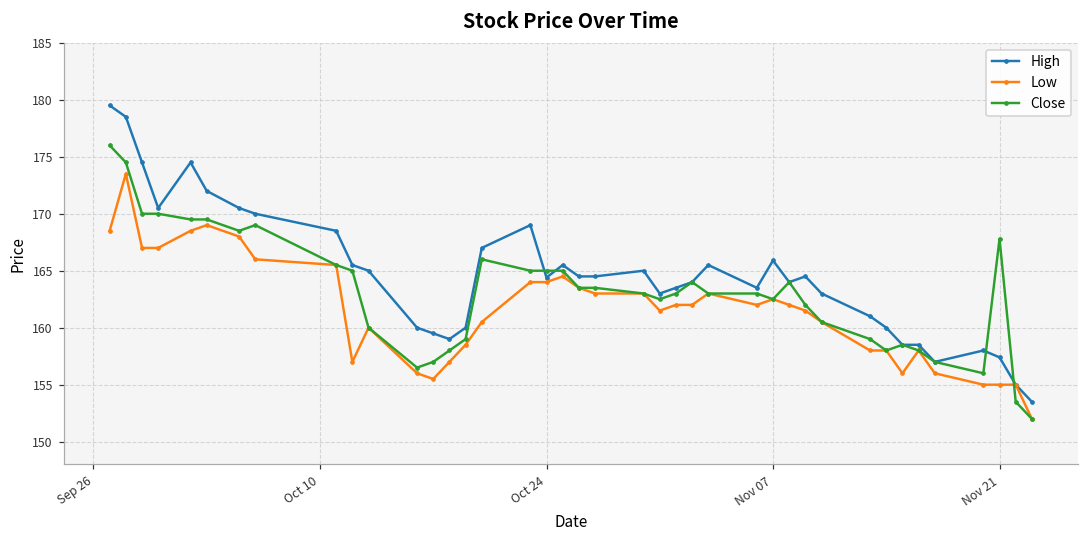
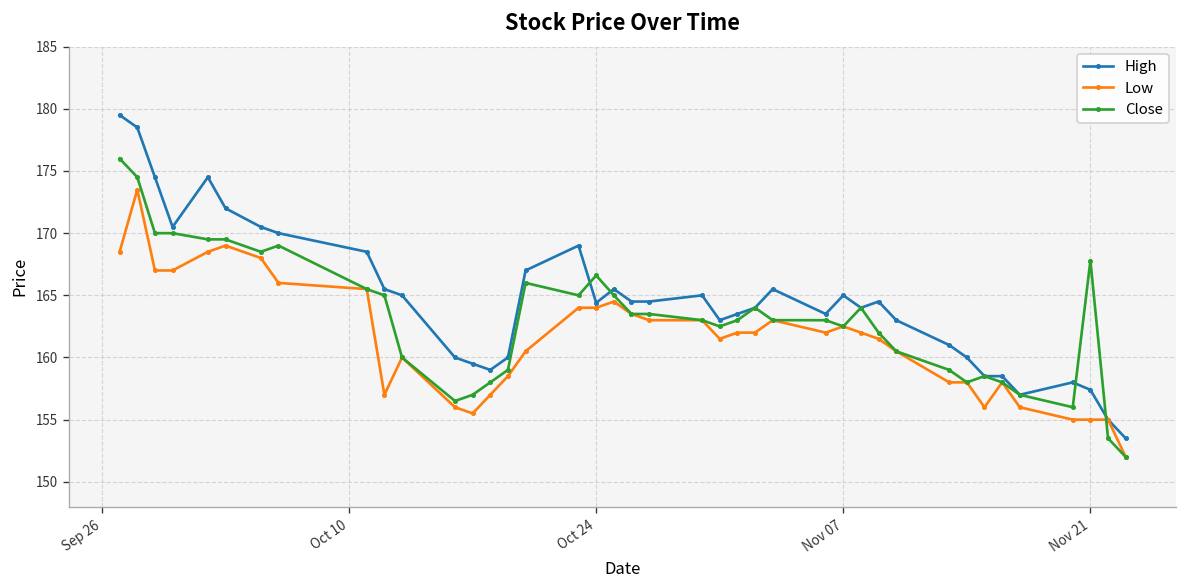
  {
    "High": {
      "Oct 24": 164.4,
-     "Nov 07": 165.9,
+     "Nov 07": 165.0,
      "Nov 21": 157.4
    },
    "Low": {
      "Oct 24": 164.0,
      "Nov 21": 155.0
    },
    "Close": {
-     "Oct 24": 165.0,
+     "Oct 24": 166.6,
      "Nov 21": 167.8
    }
  }
